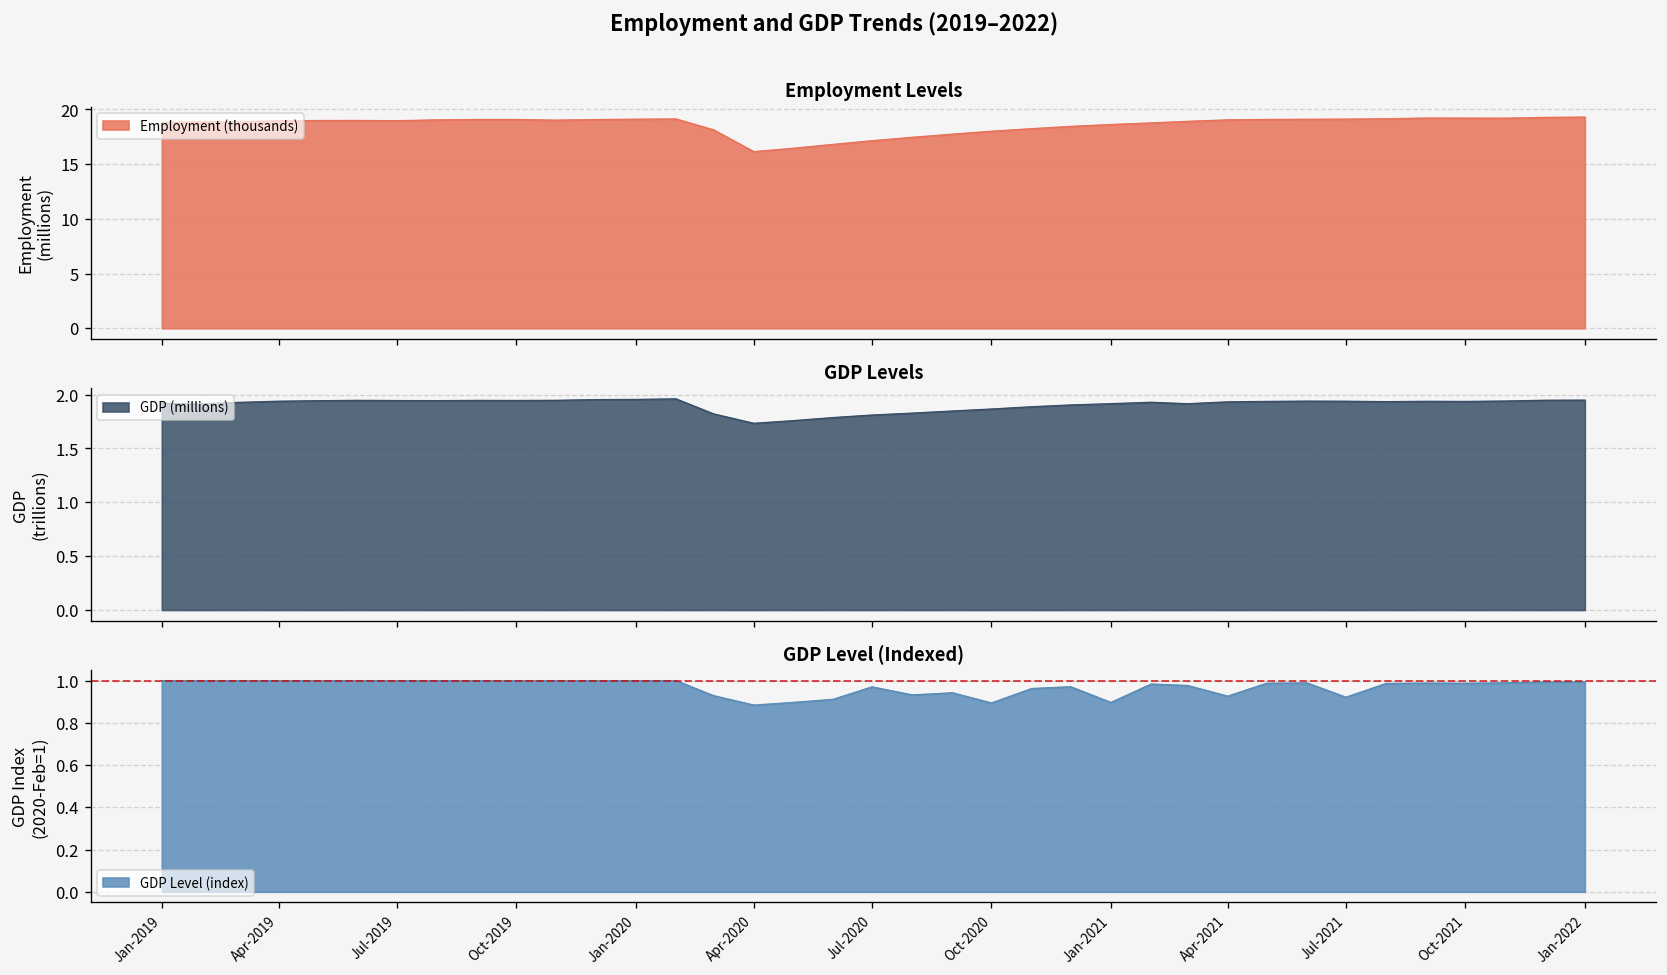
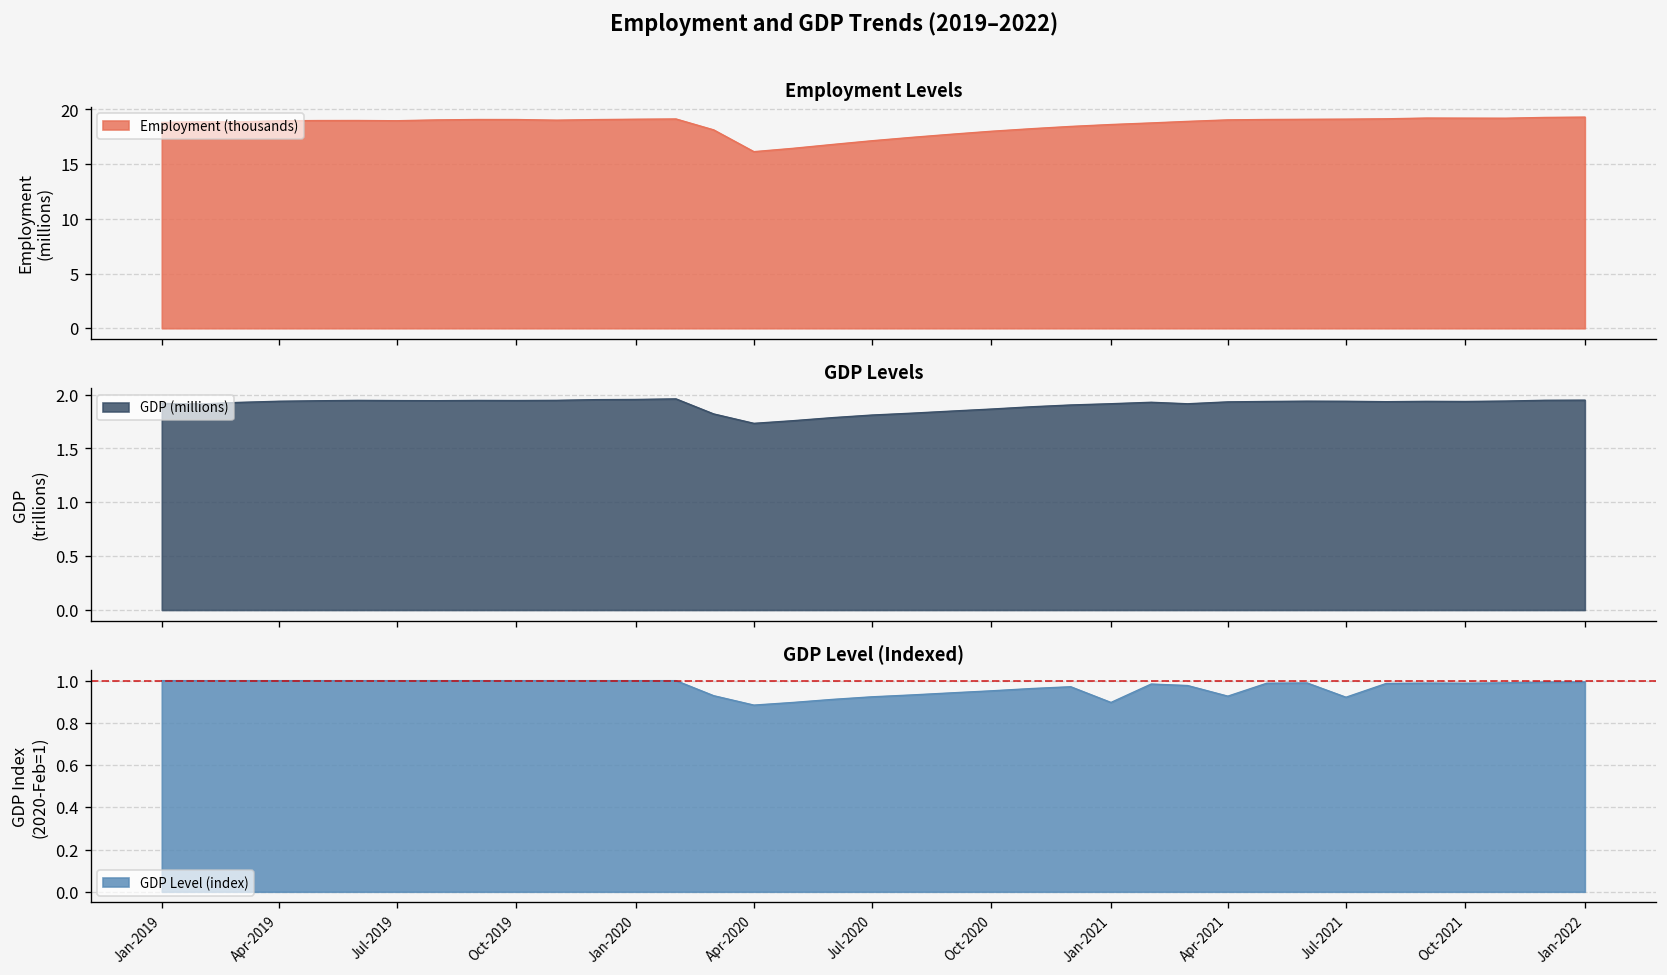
  {
    "GDP Level (Indexed)": {
      "Jan-2019": 1.00,
      "Apr-2019": 1.00,
      "Jul-2019": 1.00,
      "Oct-2019": 1.00,
      "Jan-2020": 1.00,
      "Apr-2020": 0.88,
-     "Jul-2020": 0.97,
-     "Oct-2020": 0.89,
+     "Jul-2020": 0.92,
+     "Oct-2020": 0.95,
      "Jan-2021": 0.90,
      "Apr-2021": 0.93,
      "Jul-2021": 0.92,
      "Oct-2021": 0.99,
      "Jan-2022": 0.99
    }
  }
